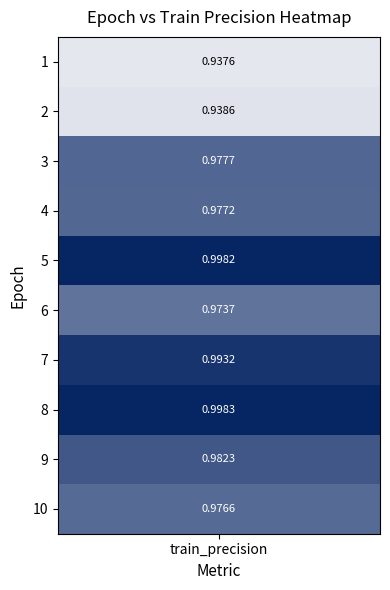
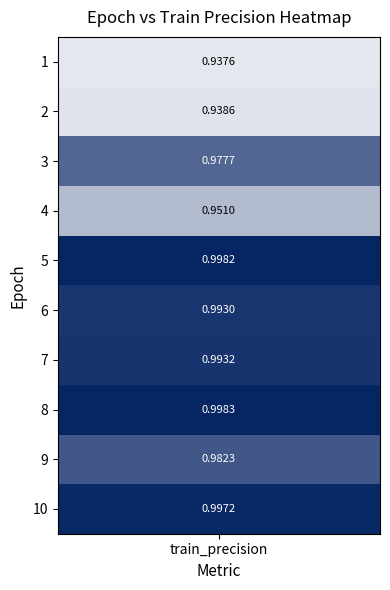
  {
    "1": {
      "train_precision": 0.9376
    },
    "2": {
      "train_precision": 0.9386
    },
    "3": {
      "train_precision": 0.9777
    },
    "4": {
-     "train_precision": 0.9772
+     "train_precision": 0.9510
    },
    "5": {
      "train_precision": 0.9982
    },
    "6": {
-     "train_precision": 0.9737
+     "train_precision": 0.9930
    },
    "7": {
      "train_precision": 0.9932
    },
    "8": {
      "train_precision": 0.9983
    },
    "9": {
      "train_precision": 0.9823
    },
    "10": {
-     "train_precision": 0.9766
+     "train_precision": 0.9972
    }
  }
